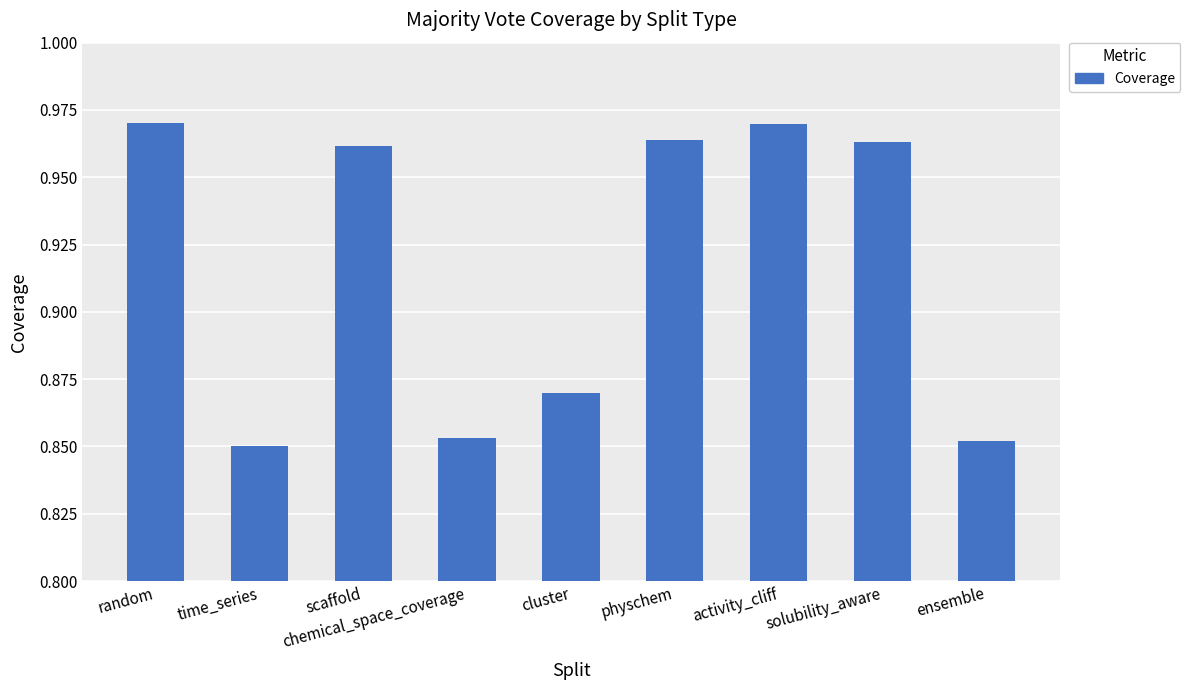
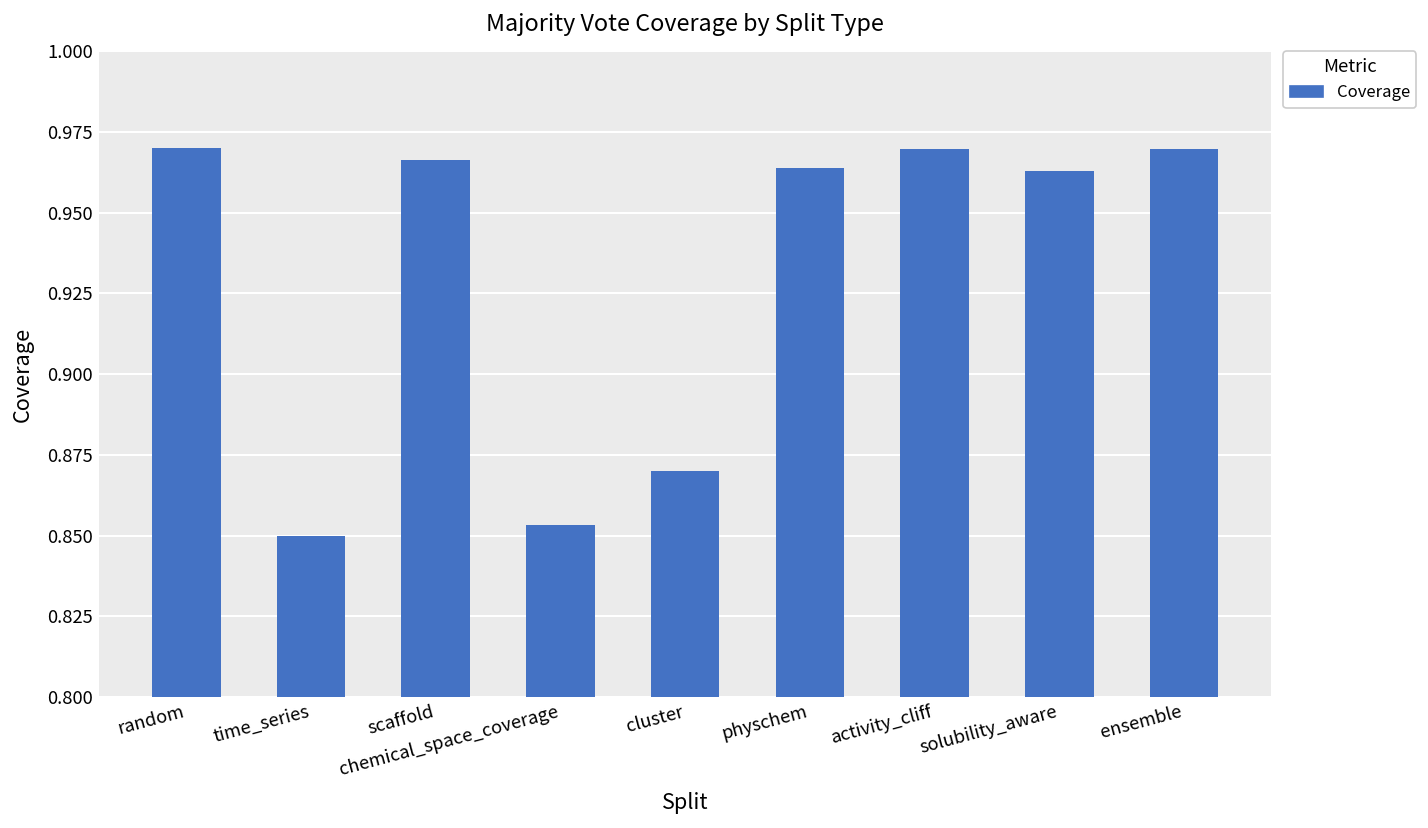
  {
    "random": 0.970,
    "time_series": 0.850,
-   "scaffold": 0.962,
+   "scaffold": 0.966,
    "chemical_space_coverage": 0.853,
    "cluster": 0.870,
    "physchem": 0.964,
    "activity_cliff": 0.970,
    "solubility_aware": 0.963,
-   "ensemble": 0.852
+   "ensemble": 0.970
  }
